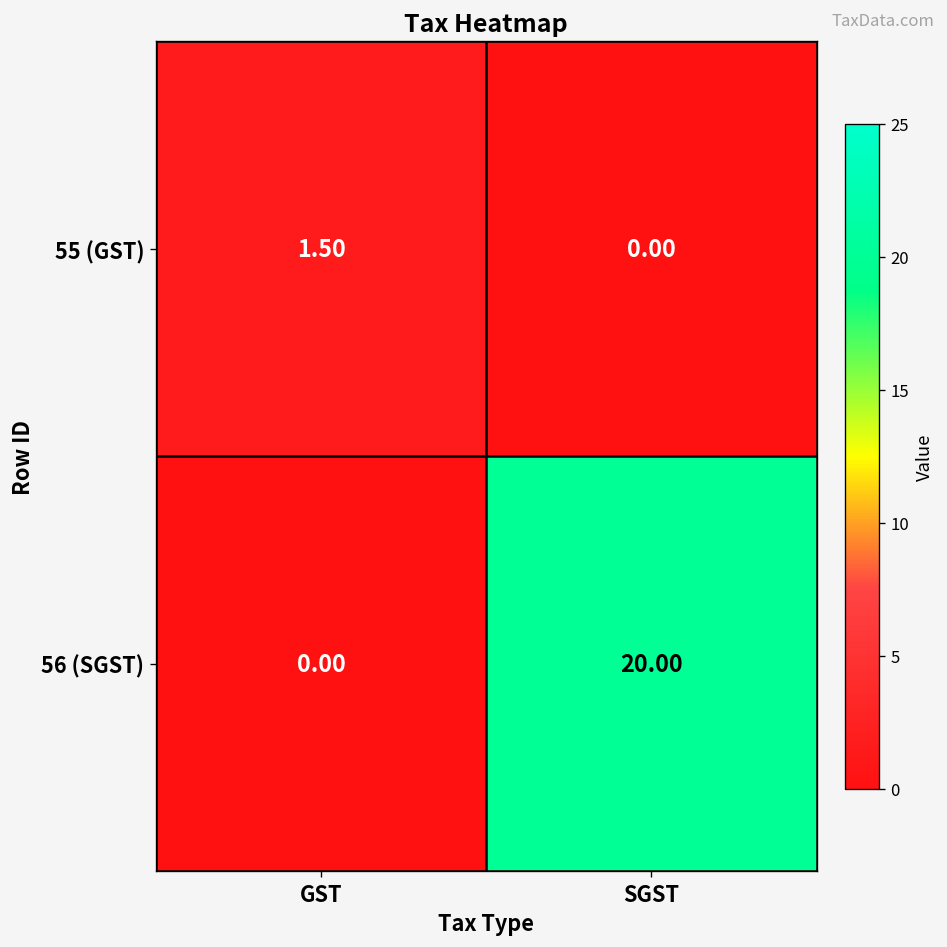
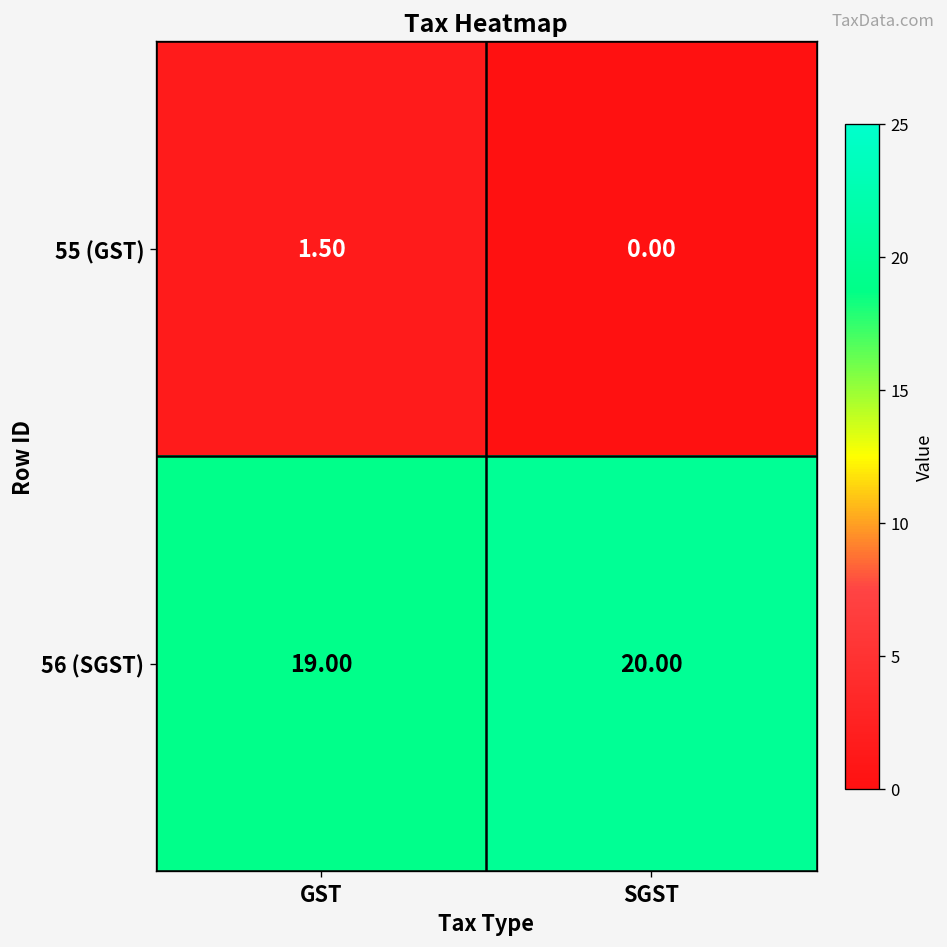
  {
    "55 (GST)": {
      "GST": 1.50,
      "SGST": 0.00
    },
    "56 (SGST)": {
-     "GST": 0.00,
+     "GST": 19.00,
      "SGST": 20.00
    }
  }
